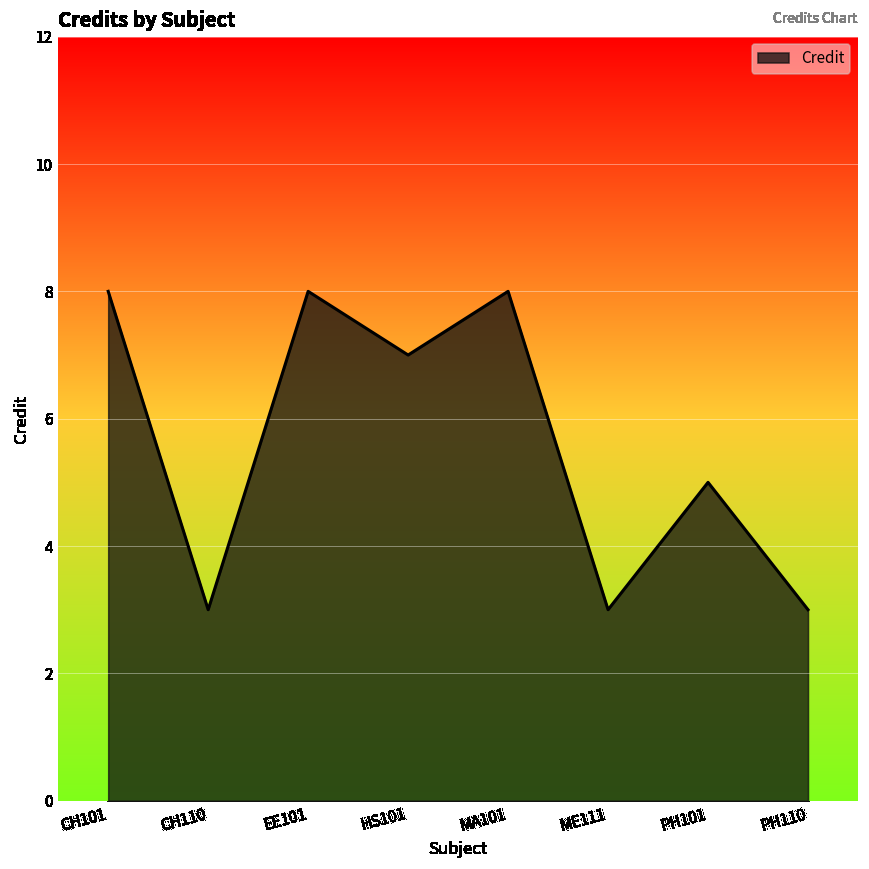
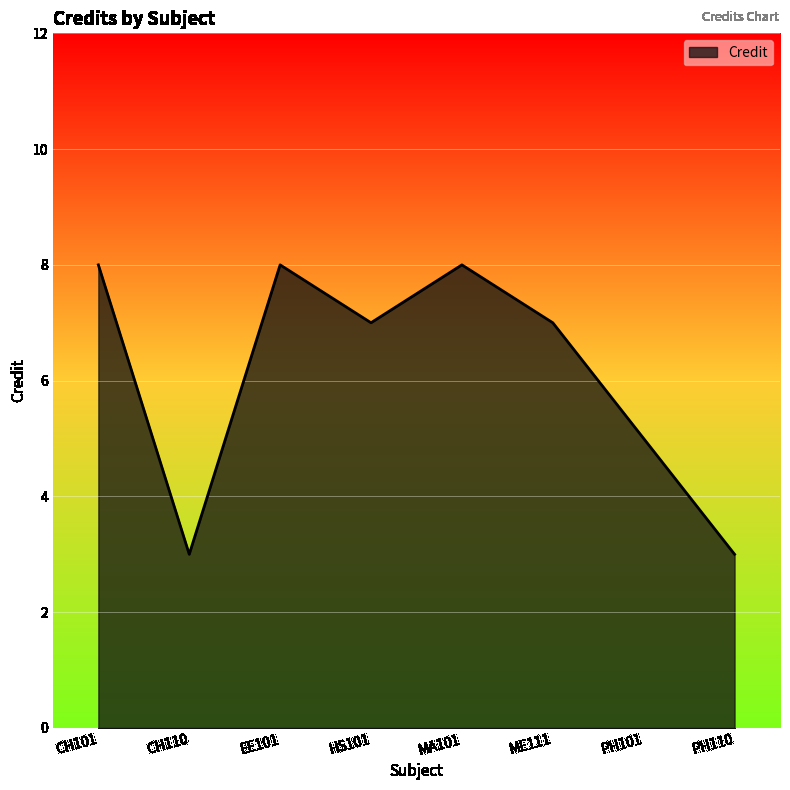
  {
    "CH101": 8,
    "CH110": 3,
    "EE101": 8,
    "HS101": 7,
    "MA101": 8,
-   "ME111": 3,
+   "ME111": 7,
    "PH101": 5,
    "PH110": 3
  }
